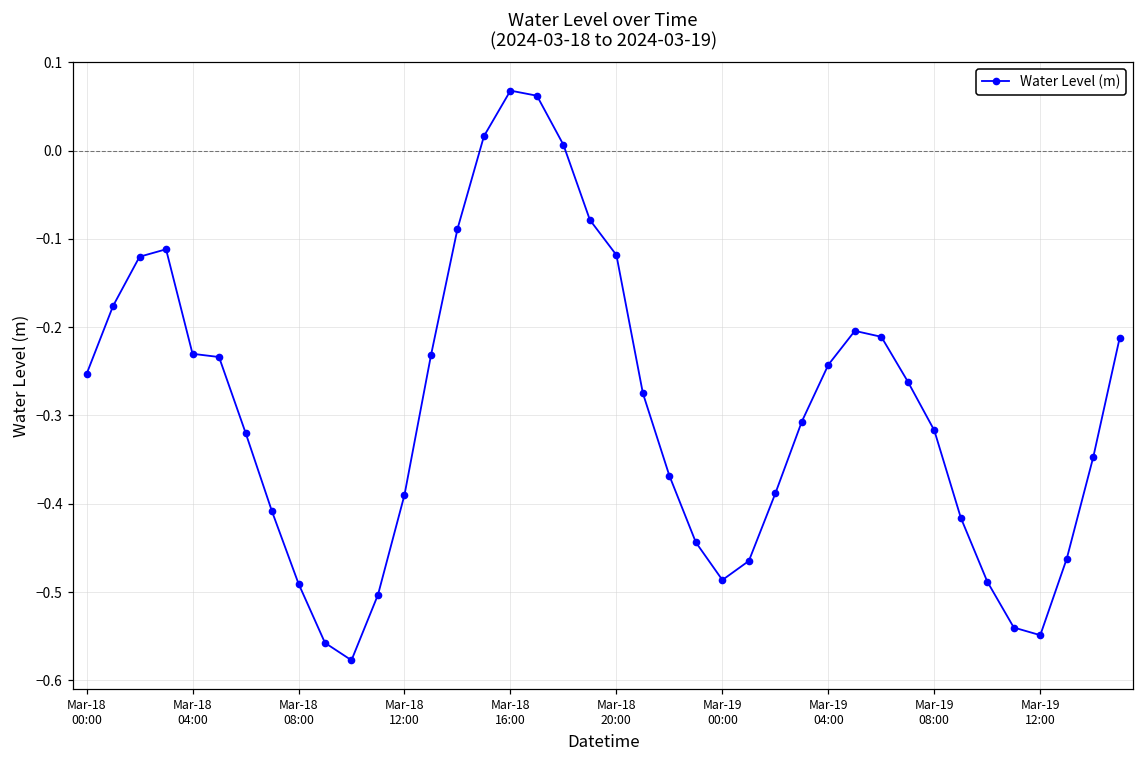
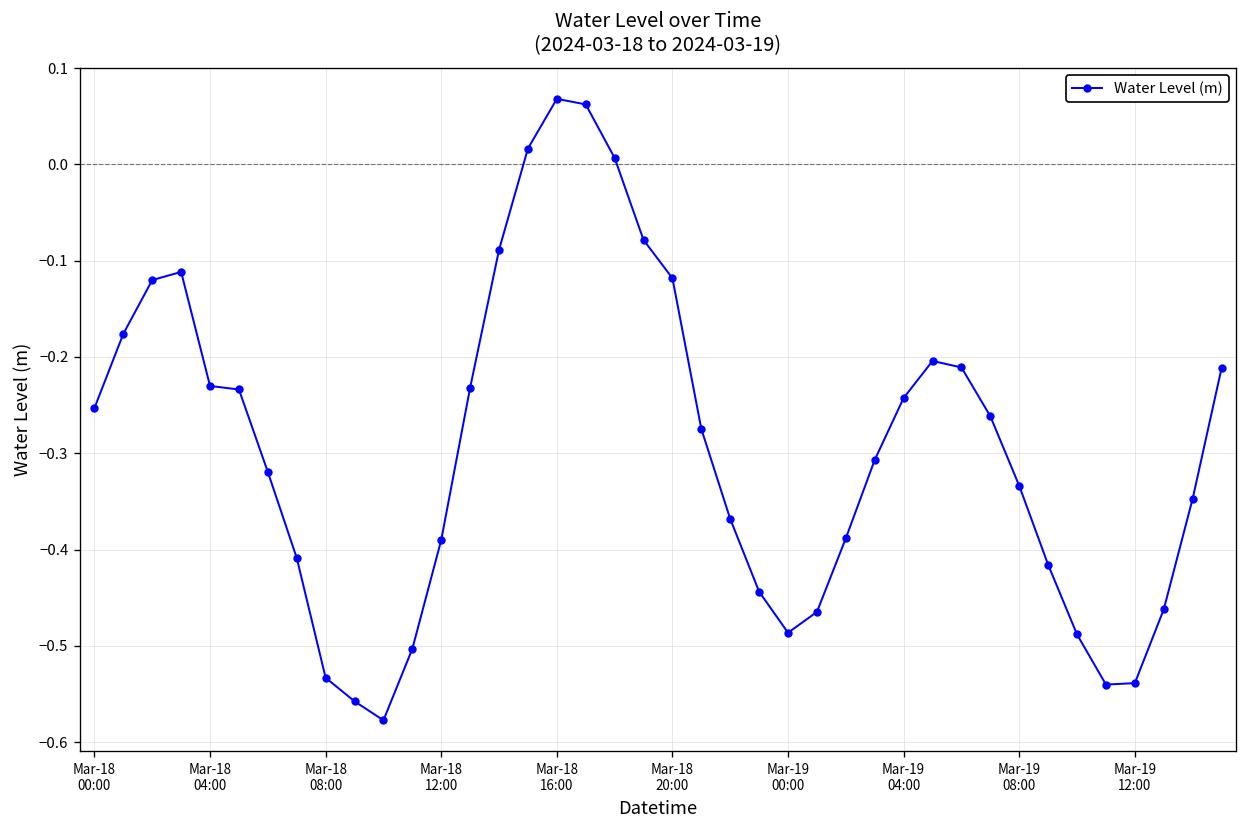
  {
    "Mar-18 00:00": -0.25,
    "Mar-18 04:00": -0.23,
-   "Mar-18 08:00": -0.49,
+   "Mar-18 08:00": -0.53,
    "Mar-18 12:00": -0.39,
    "Mar-18 16:00": 0.07,
    "Mar-18 20:00": -0.12,
    "Mar-19 00:00": -0.49,
    "Mar-19 04:00": -0.24,
-   "Mar-19 08:00": -0.32,
-   "Mar-19 12:00": -0.55
+   "Mar-19 08:00": -0.33,
+   "Mar-19 12:00": -0.54
  }
